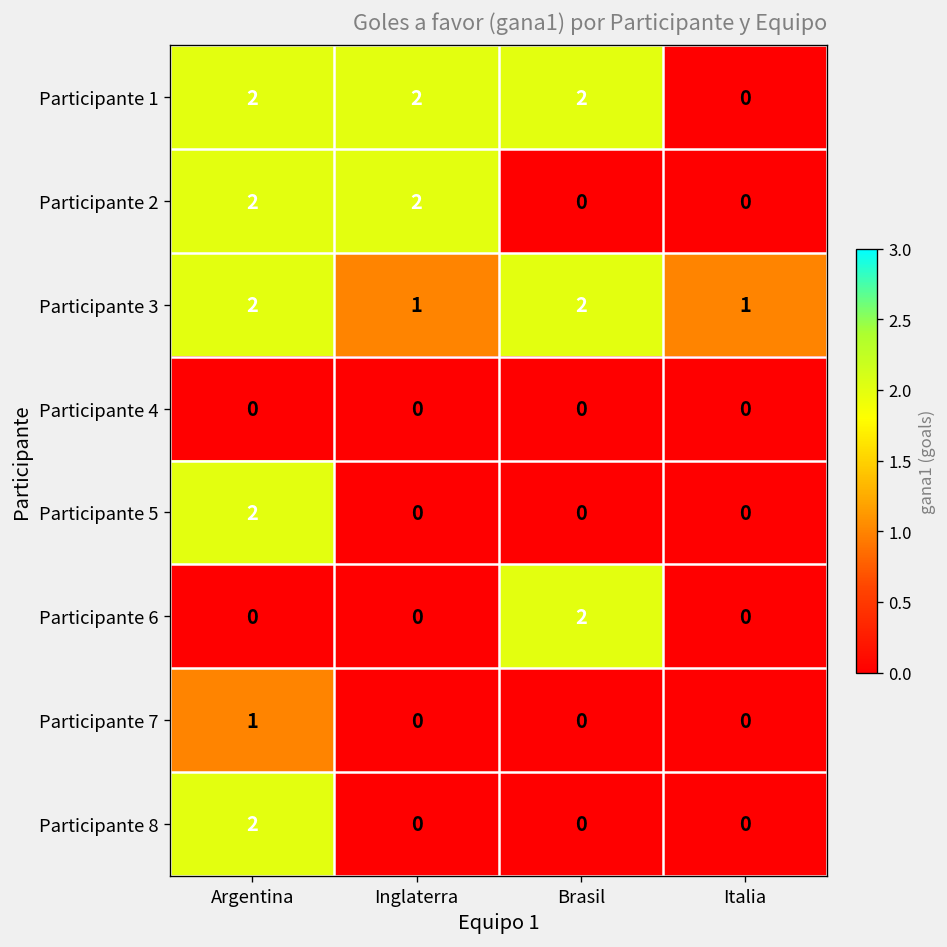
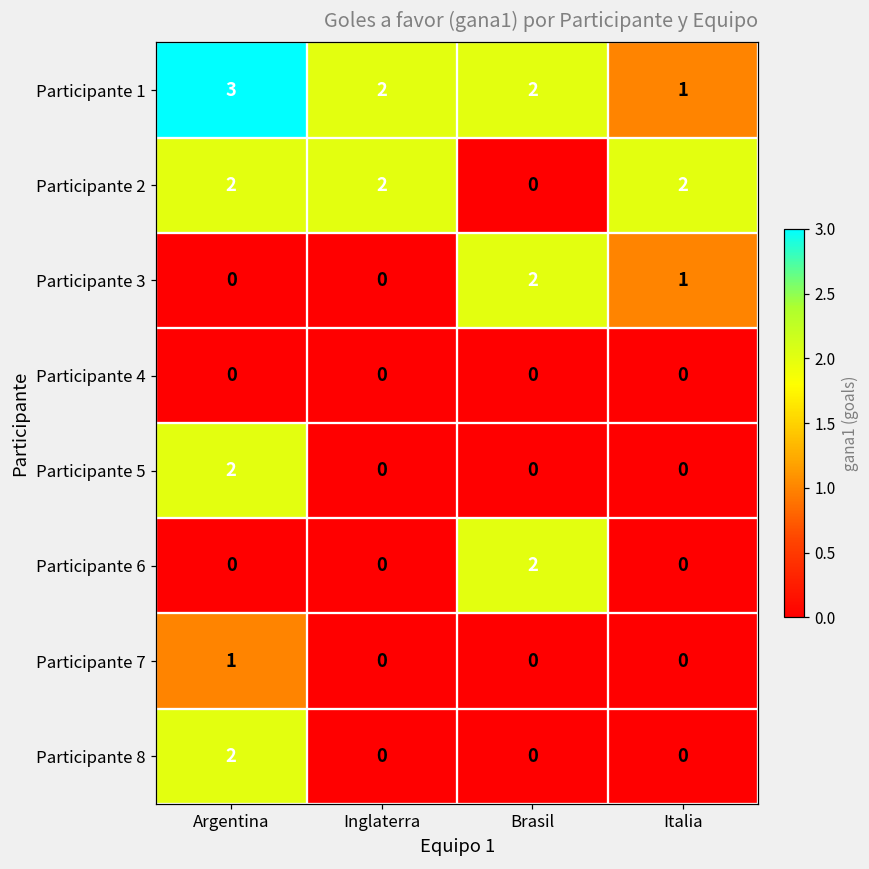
  {
    "Participante 1": {
-     "Argentina": 2,
+     "Argentina": 3,
      "Inglaterra": 2,
      "Brasil": 2,
-     "Italia": 0
+     "Italia": 1
    },
    "Participante 2": {
      "Argentina": 2,
      "Inglaterra": 2,
      "Brasil": 0,
-     "Italia": 0
+     "Italia": 2
    },
    "Participante 3": {
-     "Argentina": 2,
-     "Inglaterra": 1,
+     "Argentina": 0,
+     "Inglaterra": 0,
      "Brasil": 2,
      "Italia": 1
    },
    "Participante 4": {
      "Argentina": 0,
      "Inglaterra": 0,
      "Brasil": 0,
      "Italia": 0
    },
    "Participante 5": {
      "Argentina": 2,
      "Inglaterra": 0,
      "Brasil": 0,
      "Italia": 0
    },
    "Participante 6": {
      "Argentina": 0,
      "Inglaterra": 0,
      "Brasil": 2,
      "Italia": 0
    },
    "Participante 7": {
      "Argentina": 1,
      "Inglaterra": 0,
      "Brasil": 0,
      "Italia": 0
    },
    "Participante 8": {
      "Argentina": 2,
      "Inglaterra": 0,
      "Brasil": 0,
      "Italia": 0
    }
  }
